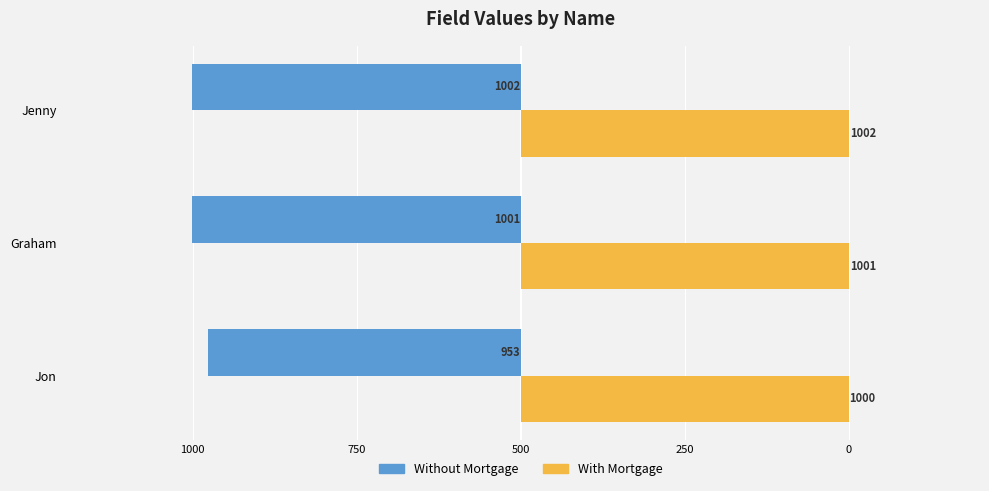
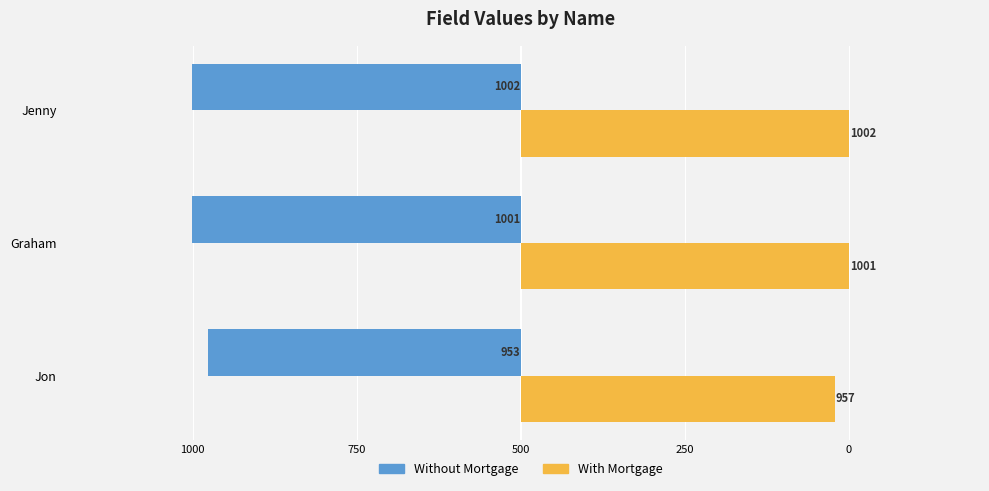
  {
    "With Mortgage": {
      "Jenny": 1002,
      "Graham": 1001,
-     "Jon": 1000
+     "Jon": 957
    }
  }
